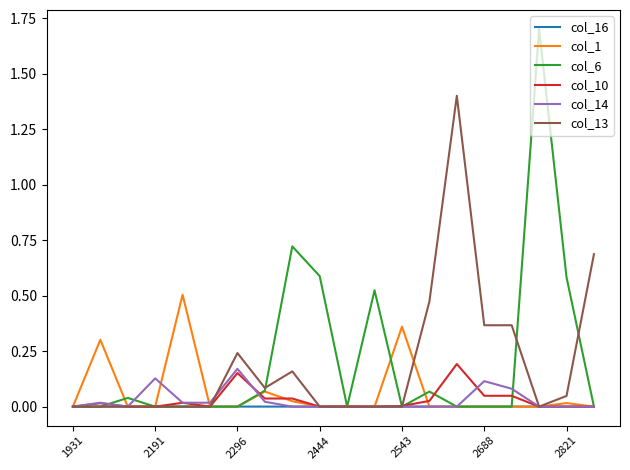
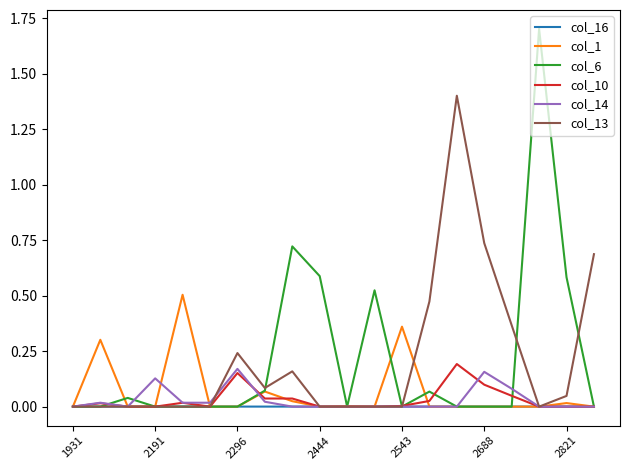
  {
    "col_1": {
      "2543": 0.36,
      "2821": 0.02
    },
    "col_6": {
      "2444": 0.59,
      "2821": 0.58
    },
    "col_10": {
      "2296": 0.15,
-     "2688": 0.05
+     "2688": 0.10
    },
    "col_14": {
      "2191": 0.13,
      "2296": 0.17,
-     "2688": 0.11
+     "2688": 0.16
    },
    "col_13": {
      "2296": 0.24,
-     "2688": 0.37,
+     "2688": 0.74,
      "2821": 0.05
    }
  }
